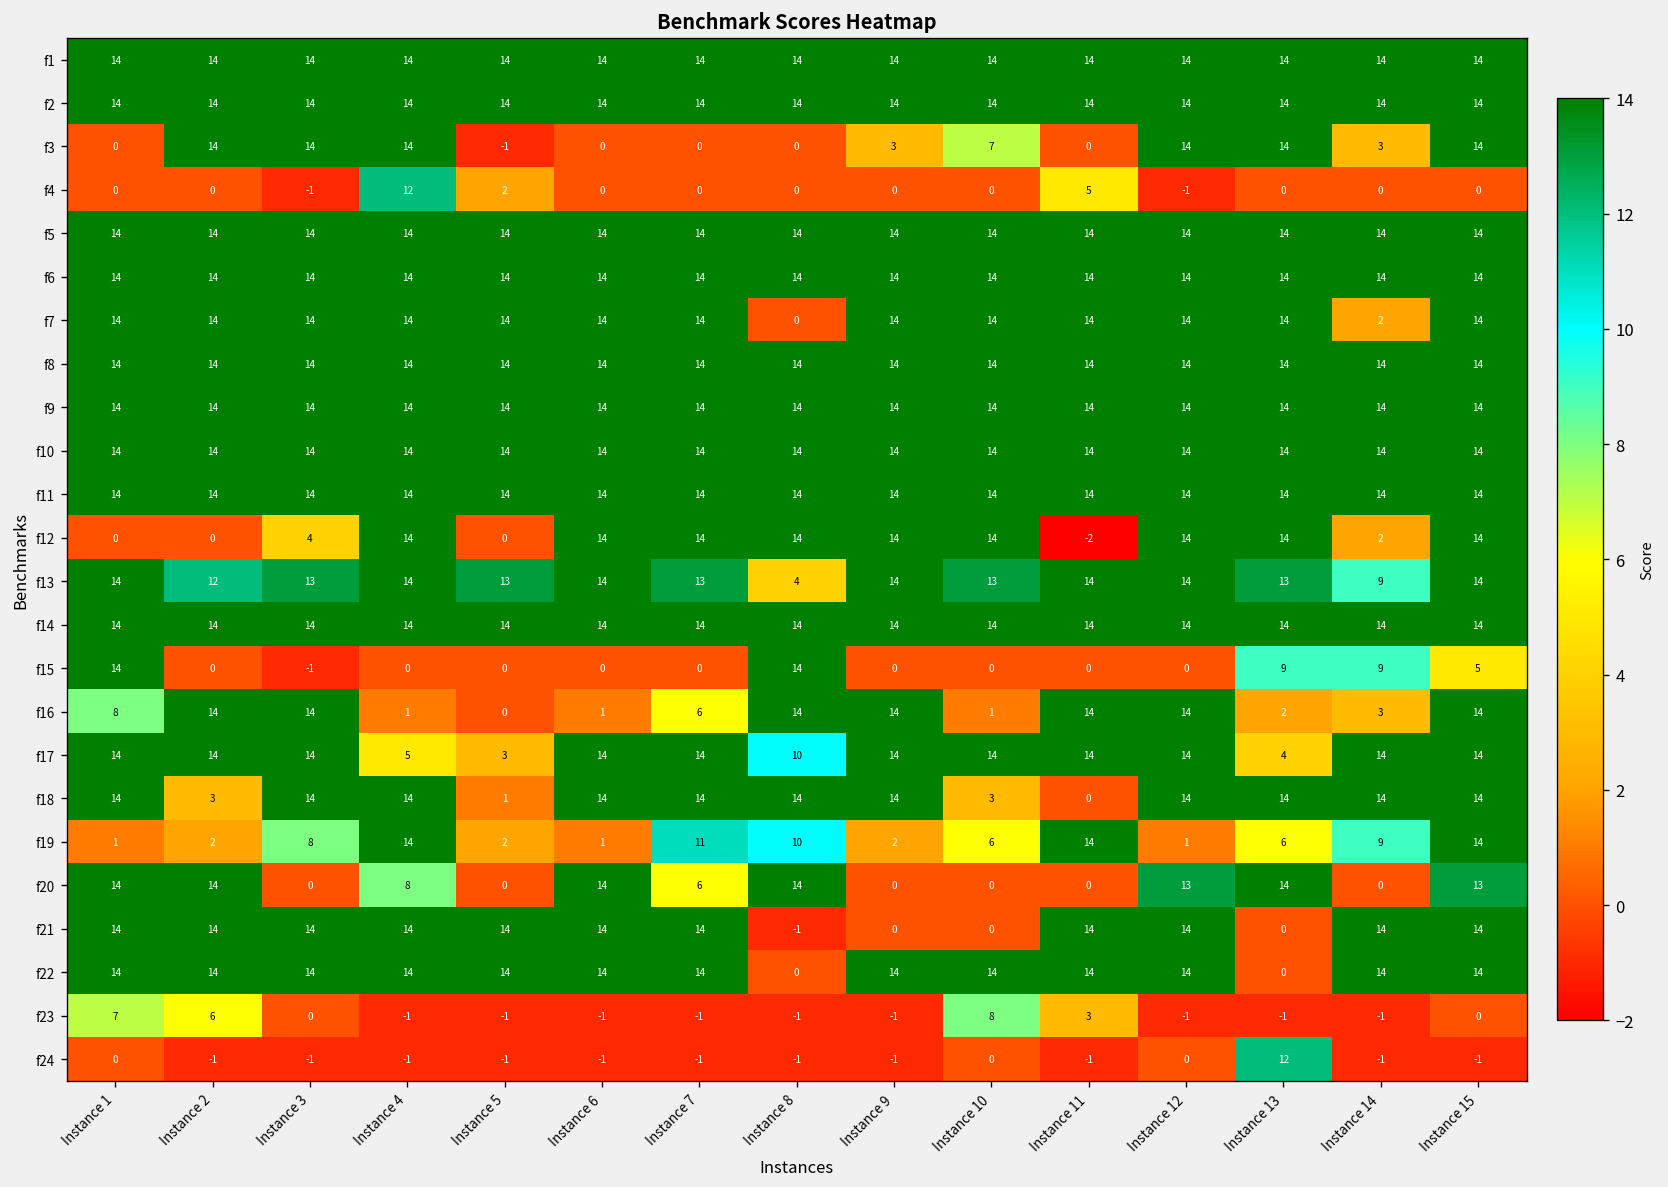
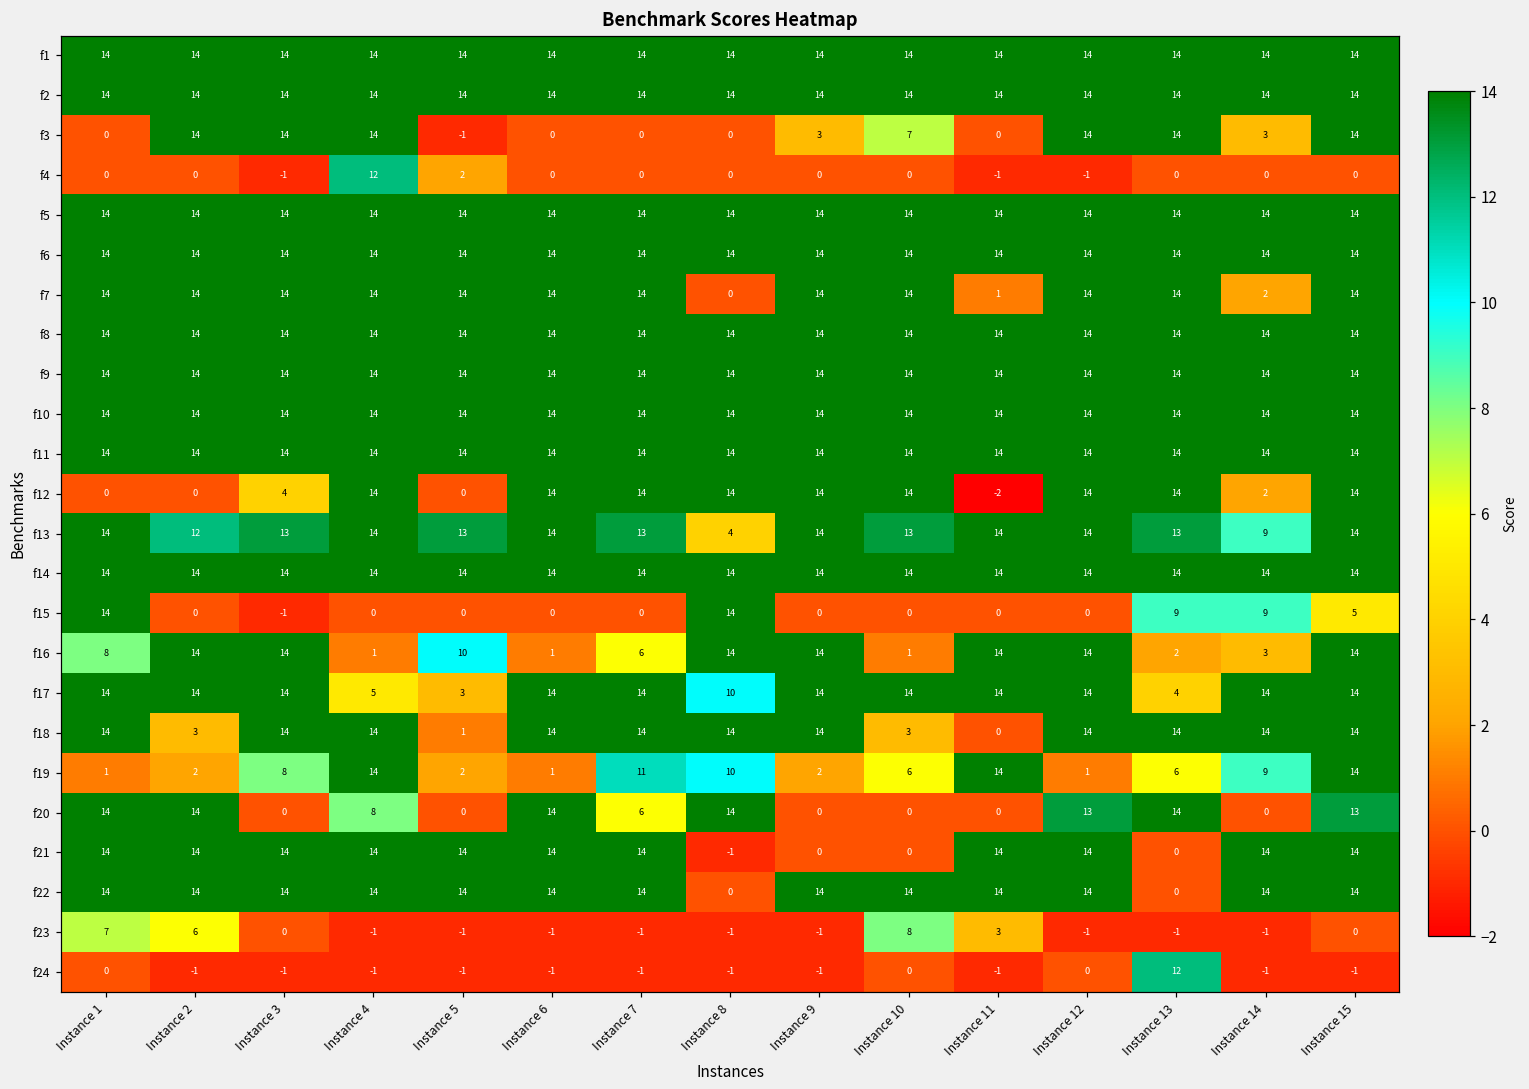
  {
    "f4": {
      "Instance 1": 0,
      "Instance 2": 0,
      "Instance 3": -1,
      "Instance 4": 12,
      "Instance 5": 2,
      "Instance 6": 0,
      "Instance 7": 0,
      "Instance 8": 0,
      "Instance 9": 0,
      "Instance 10": 0,
-     "Instance 11": 5,
+     "Instance 11": -1,
      "Instance 12": -1,
      "Instance 13": 0,
      "Instance 14": 0,
      "Instance 15": 0
    },
    "f7": {
      "Instance 1": 14,
      "Instance 2": 14,
      "Instance 3": 14,
      "Instance 4": 14,
      "Instance 5": 14,
      "Instance 6": 14,
      "Instance 7": 14,
      "Instance 8": 0,
      "Instance 9": 14,
      "Instance 10": 14,
-     "Instance 11": 14,
+     "Instance 11": 1,
      "Instance 12": 14,
      "Instance 13": 14,
      "Instance 14": 2,
      "Instance 15": 14
    },
    "f16": {
      "Instance 1": 8,
      "Instance 2": 14,
      "Instance 3": 14,
      "Instance 4": 1,
-     "Instance 5": 0,
+     "Instance 5": 10,
      "Instance 6": 1,
      "Instance 7": 6,
      "Instance 8": 14,
      "Instance 9": 14,
      "Instance 10": 1,
      "Instance 11": 14,
      "Instance 12": 14,
      "Instance 13": 2,
      "Instance 14": 3,
      "Instance 15": 14
    }
  }
